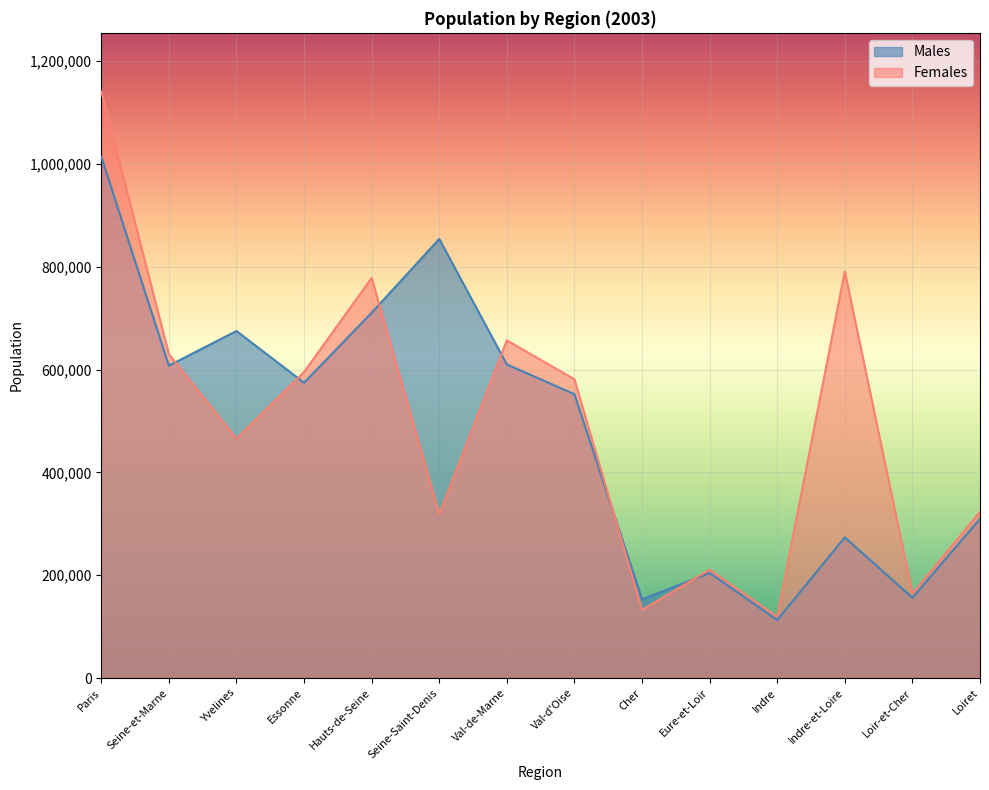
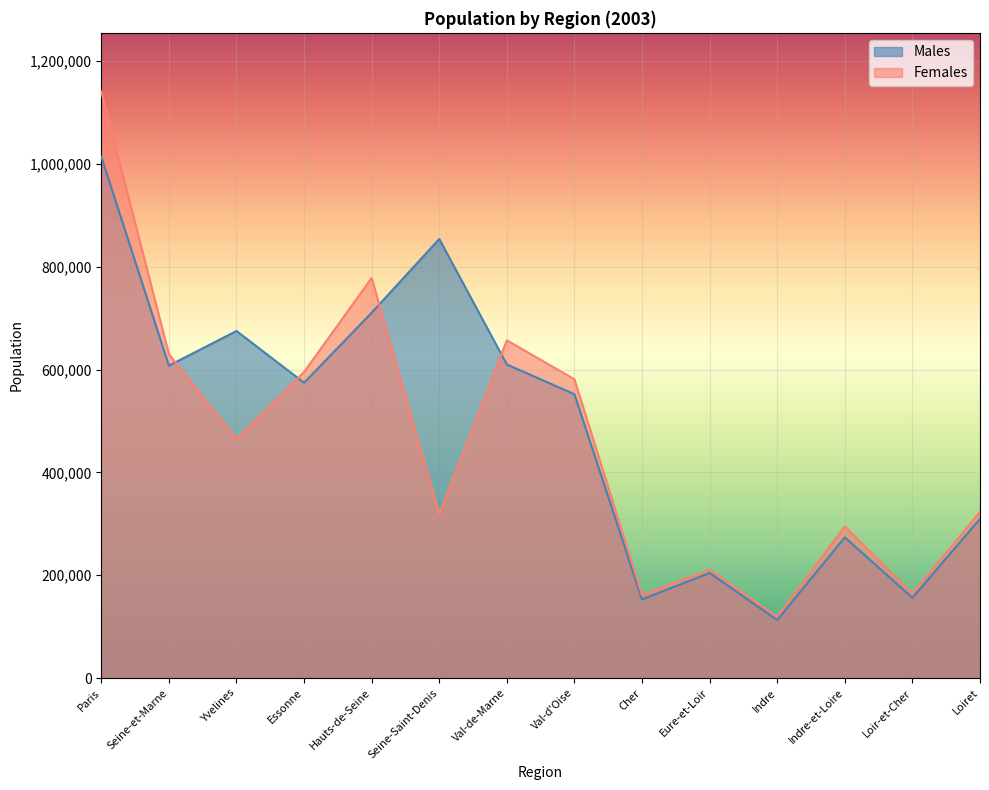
  {
    "Males": {
      "Paris": "1,010,000",
      "Seine-et-Marne": "610,000",
      "Yvelines": "670,000",
      "Essonne": "570,000",
      "Hauts-de-Seine": "710,000",
      "Seine-Saint-Denis": "850,000",
      "Val-de-Marne": "610,000",
      "Val-d'Oise": "550,000",
      "Cher": "150,000",
      "Eure-et-Loir": "200,000",
      "Indre": "110,000",
      "Indre-et-Loire": "270,000",
      "Loir-et-Cher": "160,000",
      "Loiret": "310,000"
    },
    "Females": {
      "Paris": "1,140,000",
      "Seine-et-Marne": "630,000",
      "Yvelines": "470,000",
      "Essonne": "600,000",
      "Hauts-de-Seine": "780,000",
      "Seine-Saint-Denis": "320,000",
      "Val-de-Marne": "660,000",
      "Val-d'Oise": "580,000",
-     "Cher": "130,000",
+     "Cher": "160,000",
      "Eure-et-Loir": "210,000",
      "Indre": "120,000",
-     "Indre-et-Loire": "790,000",
+     "Indre-et-Loire": "300,000",
      "Loir-et-Cher": "160,000",
      "Loiret": "320,000"
    }
  }
